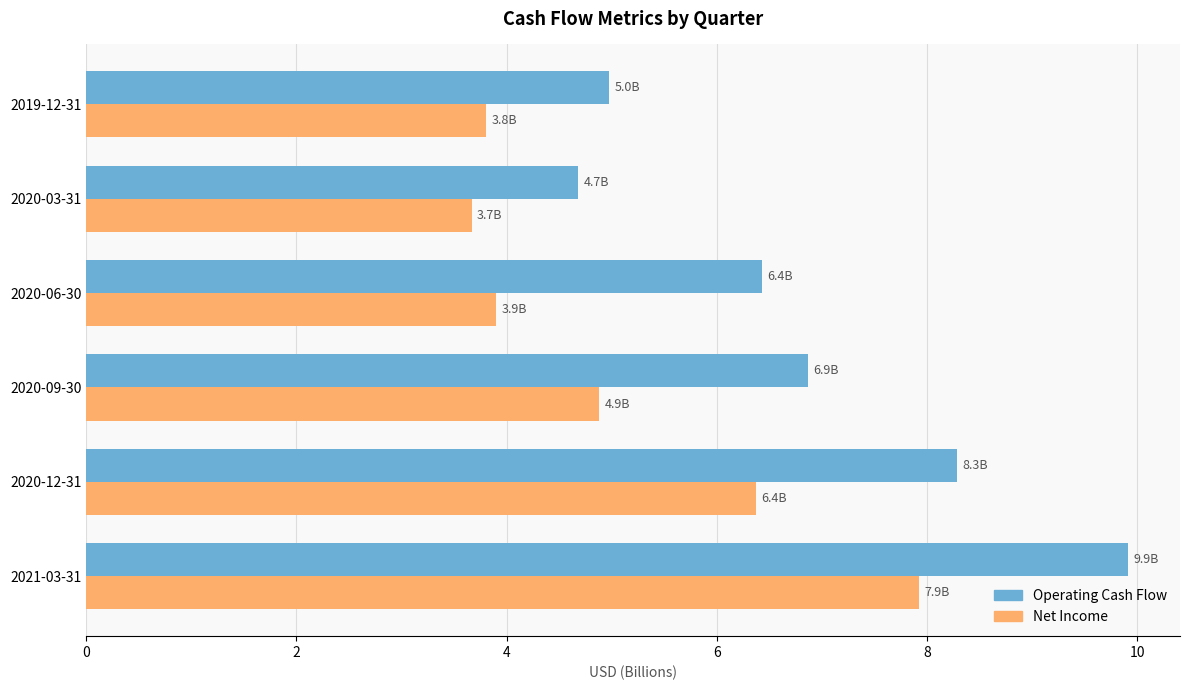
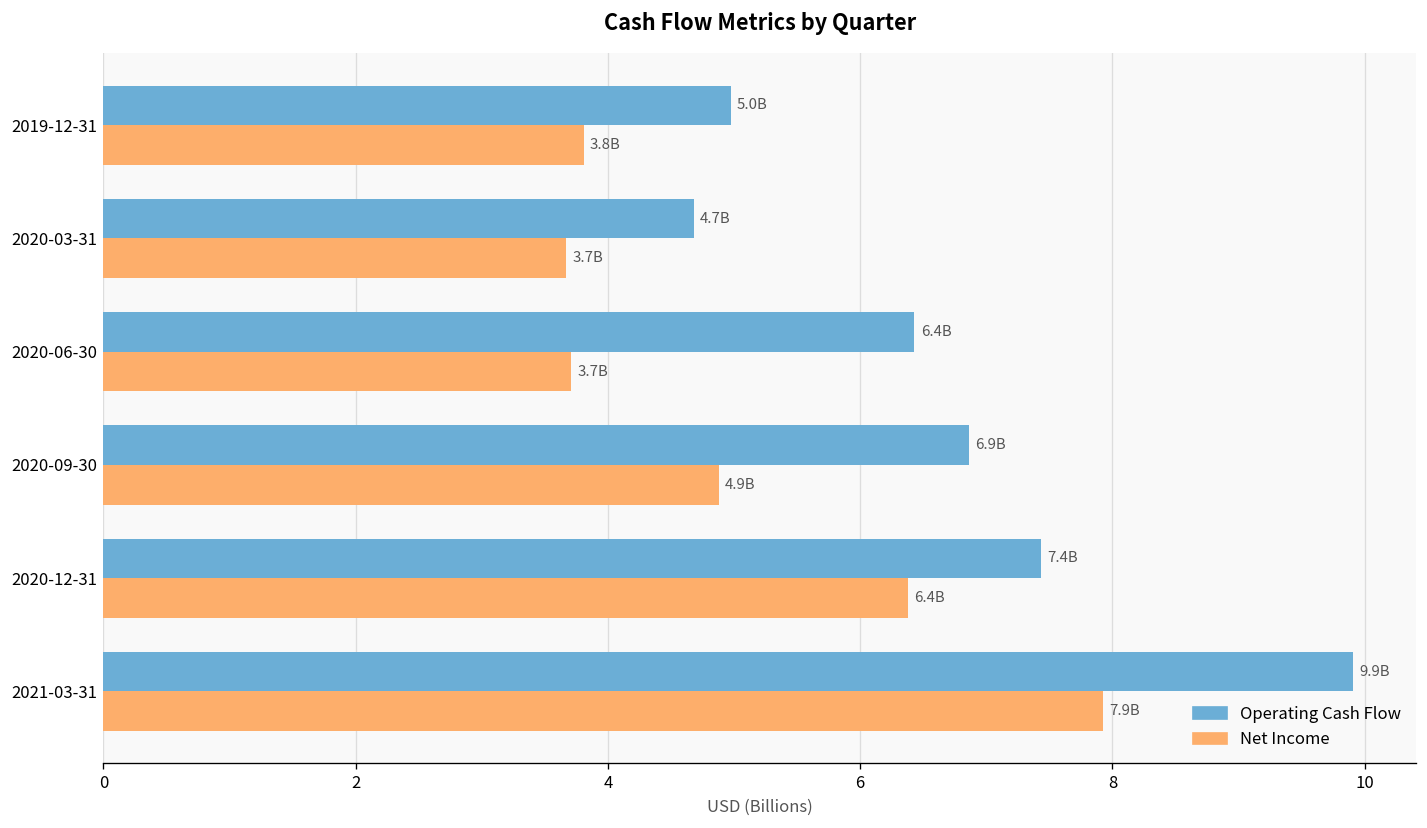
  {
    "Operating Cash Flow": {
      "2019-12-31": "5.0B",
      "2020-03-31": "4.7B",
      "2020-06-30": "6.4B",
      "2020-09-30": "6.9B",
-     "2020-12-31": "8.3B",
+     "2020-12-31": "7.4B",
      "2021-03-31": "9.9B"
    },
    "Net Income": {
      "2019-12-31": "3.8B",
      "2020-03-31": "3.7B",
-     "2020-06-30": "3.9B",
+     "2020-06-30": "3.7B",
      "2020-09-30": "4.9B",
      "2020-12-31": "6.4B",
      "2021-03-31": "7.9B"
    }
  }
